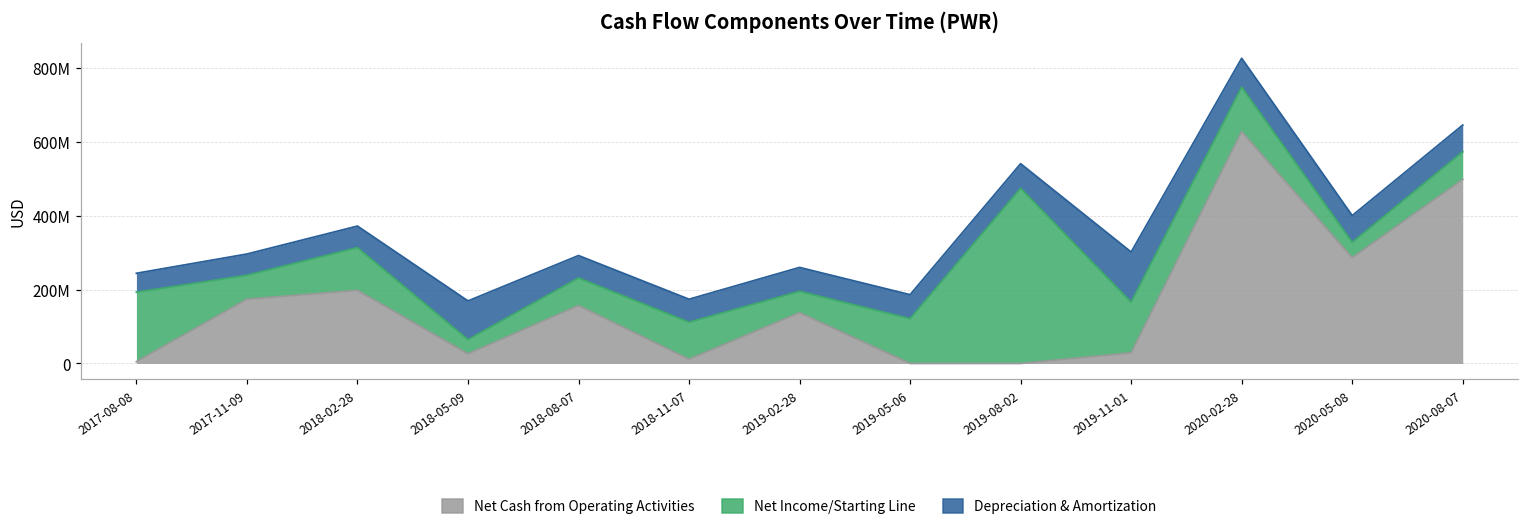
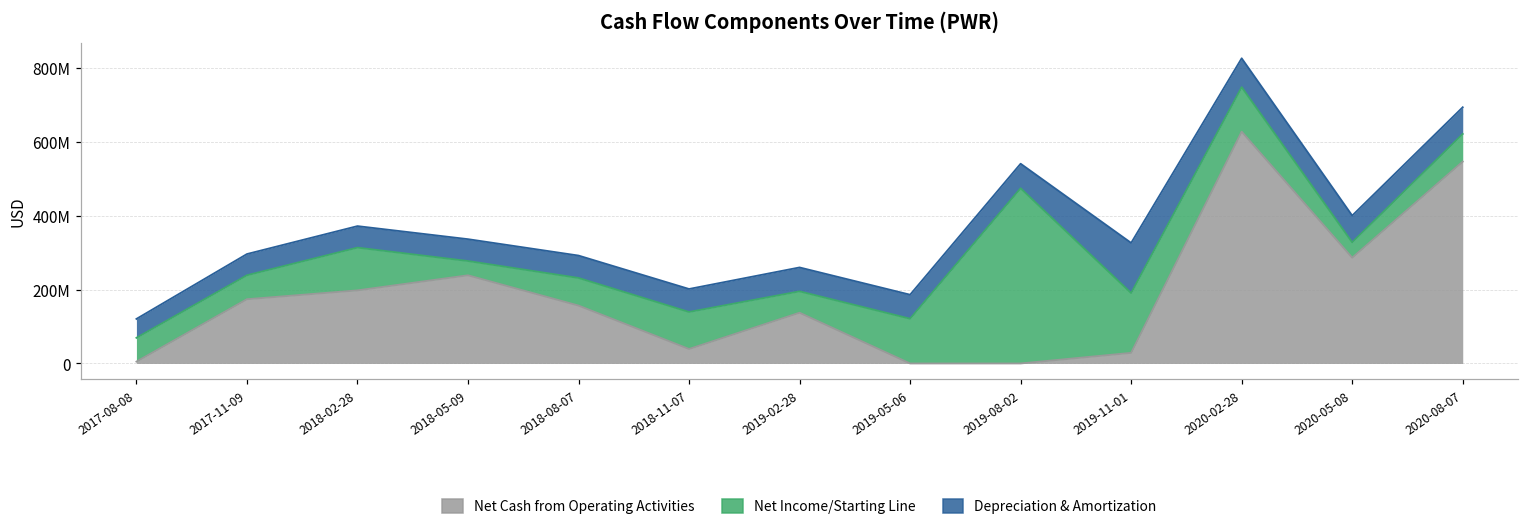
  {
    "Net Cash from Operating Activities": {
      "2017-08-08": 0,
      "2017-11-09": 170000000,
      "2018-02-28": 200000000,
-     "2018-05-09": 30000000,
+     "2018-05-09": 240000000,
      "2018-08-07": 160000000,
-     "2018-11-07": 10000000,
+     "2018-11-07": 40000000,
      "2019-02-28": 140000000,
      "2019-05-06": 0,
      "2019-08-02": 0,
      "2019-11-01": 30000000,
      "2020-02-28": 630000000,
      "2020-05-08": 290000000,
-     "2020-08-07": 500000000
+     "2020-08-07": 550000000
    },
    "Net Income/Starting Line": {
-     "2017-08-08": 190000000,
+     "2017-08-08": 60000000,
      "2017-11-09": 60000000,
      "2018-02-28": 120000000,
      "2018-05-09": 40000000,
      "2018-08-07": 70000000,
      "2018-11-07": 100000000,
      "2019-02-28": 60000000,
      "2019-05-06": 120000000,
      "2019-08-02": 470000000,
-     "2019-11-01": 140000000,
+     "2019-11-01": 160000000,
      "2020-02-28": 120000000,
      "2020-05-08": 40000000,
      "2020-08-07": 70000000
    },
    "Depreciation & Amortization": {
      "2017-08-08": 50000000,
      "2017-11-09": 60000000,
      "2018-02-28": 60000000,
-     "2018-05-09": 100000000,
+     "2018-05-09": 60000000,
      "2018-08-07": 60000000,
      "2018-11-07": 60000000,
      "2019-02-28": 60000000,
      "2019-05-06": 60000000,
      "2019-08-02": 70000000,
      "2019-11-01": 140000000,
      "2020-02-28": 80000000,
      "2020-05-08": 70000000,
      "2020-08-07": 70000000
    }
  }
